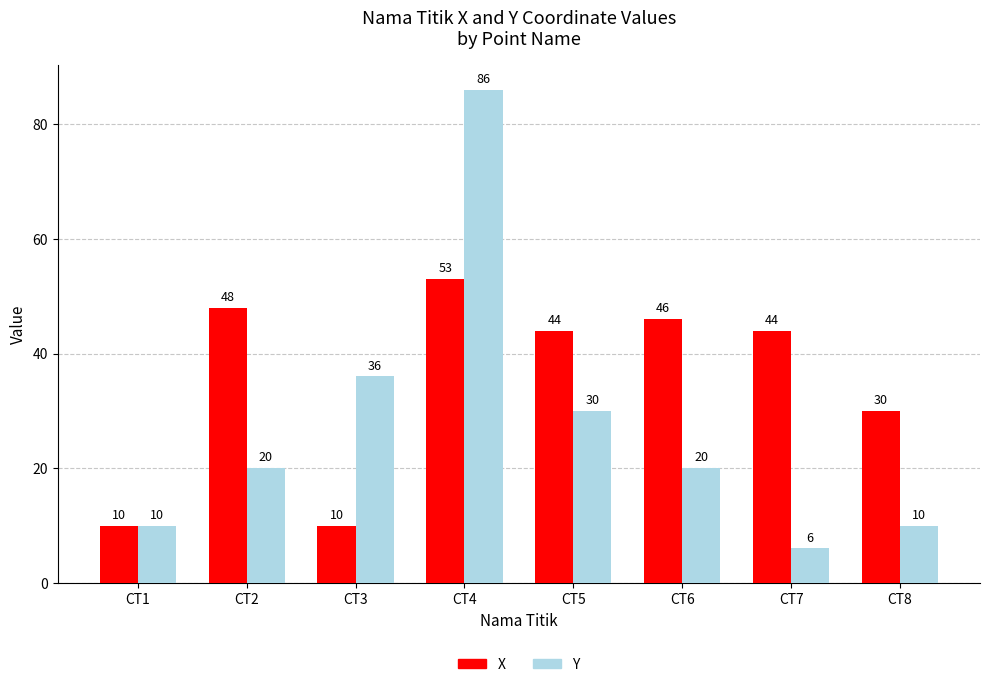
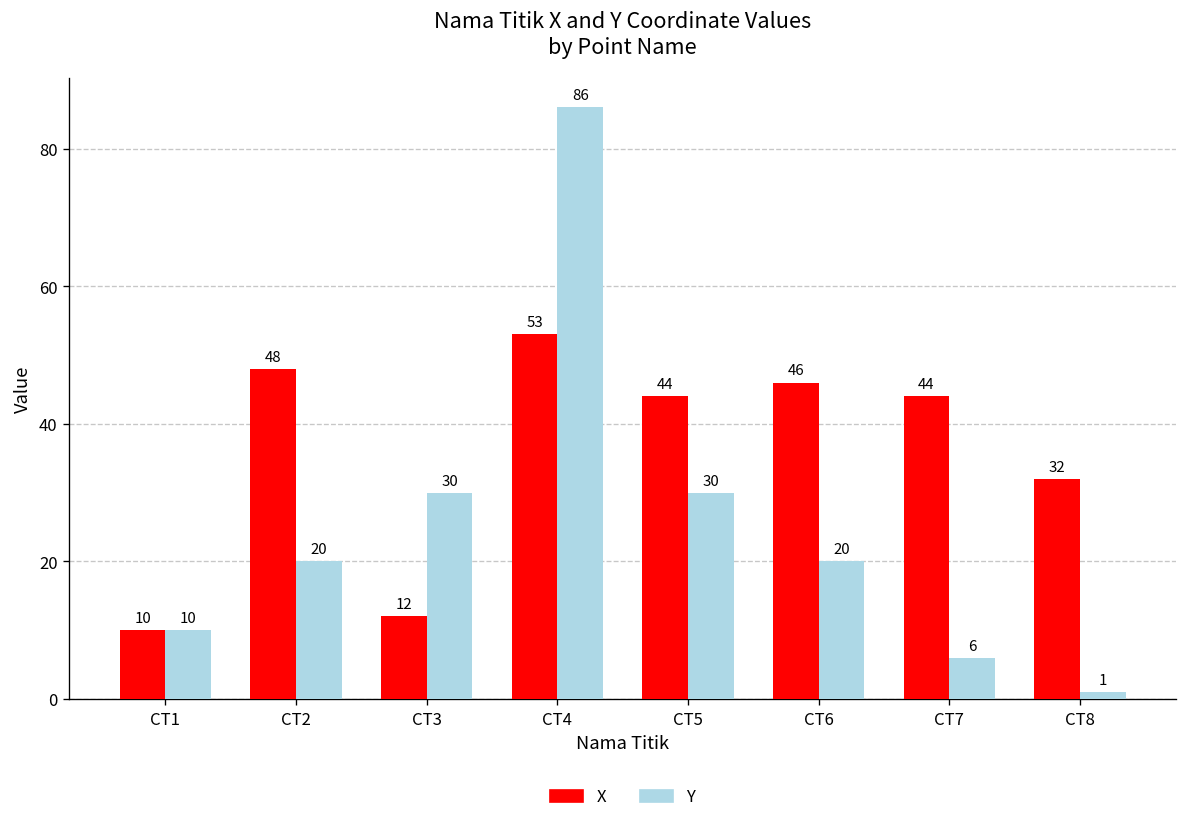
  {
    "X": {
      "CT1": 10,
      "CT2": 48,
-     "CT3": 10,
+     "CT3": 12,
      "CT4": 53,
      "CT5": 44,
      "CT6": 46,
      "CT7": 44,
-     "CT8": 30
+     "CT8": 32
    },
    "Y": {
      "CT1": 10,
      "CT2": 20,
-     "CT3": 36,
+     "CT3": 30,
      "CT4": 86,
      "CT5": 30,
      "CT6": 20,
      "CT7": 6,
-     "CT8": 10
+     "CT8": 1
    }
  }
